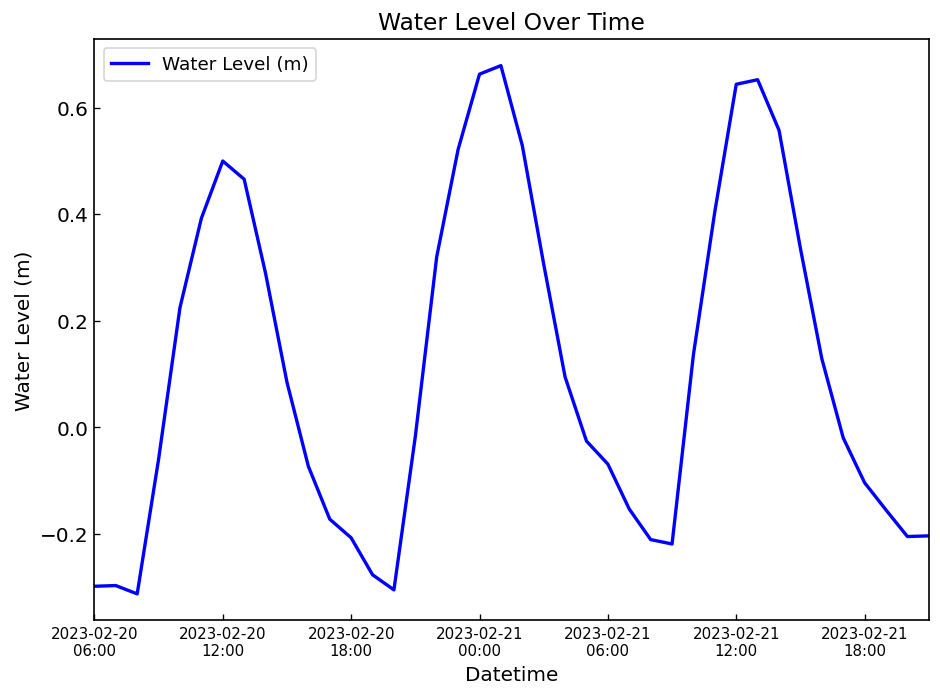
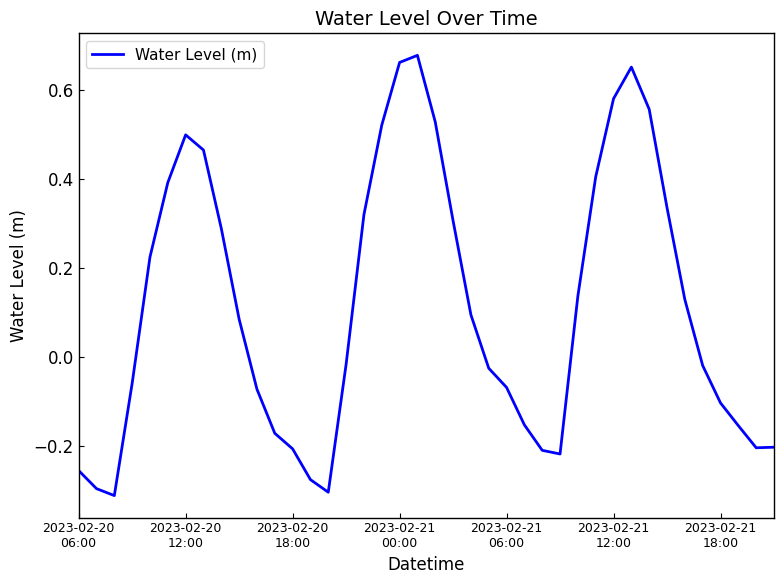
  {
-   "2023-02-20 06:00": -0.30,
+   "2023-02-20 06:00": -0.26,
    "2023-02-20 12:00": 0.50,
    "2023-02-20 18:00": -0.21,
    "2023-02-21 00:00": 0.66,
    "2023-02-21 06:00": -0.07,
-   "2023-02-21 12:00": 0.64,
+   "2023-02-21 12:00": 0.58,
    "2023-02-21 18:00": -0.10
  }
